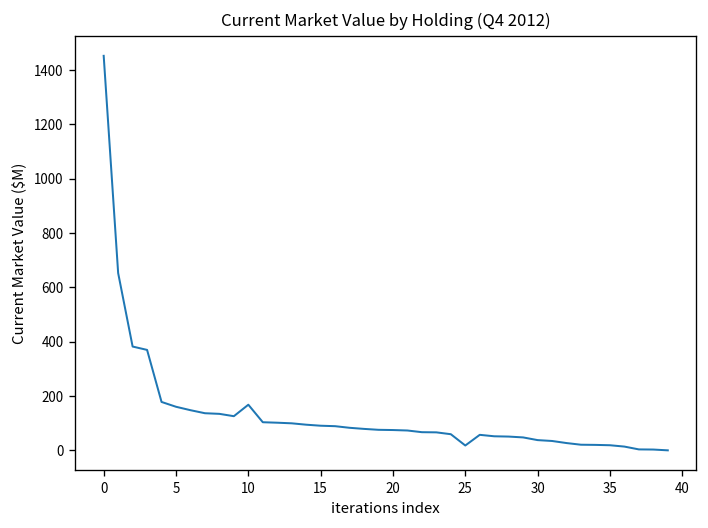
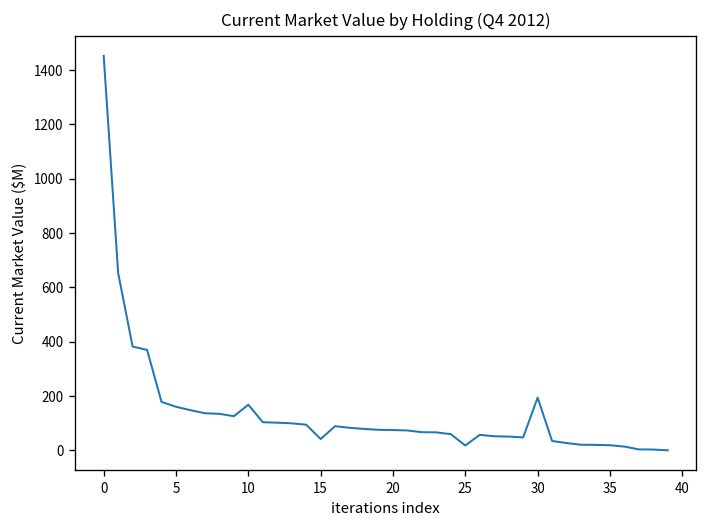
  {
    "0": 1450,
    "5": 160,
    "10": 170,
-   "15": 90,
+   "15": 40,
    "20": 80,
    "25": 20,
-   "30": 40,
+   "30": 190,
    "35": 20
  }
